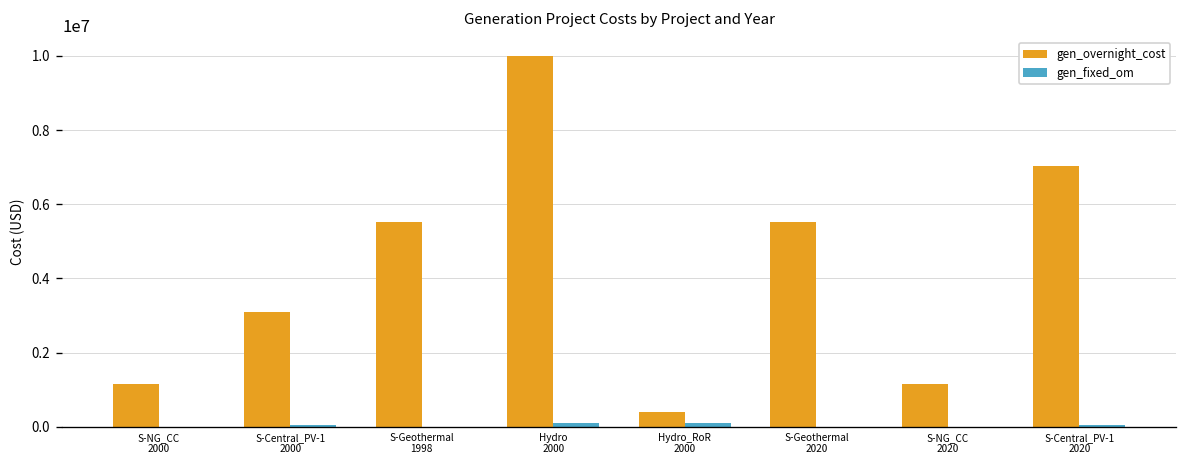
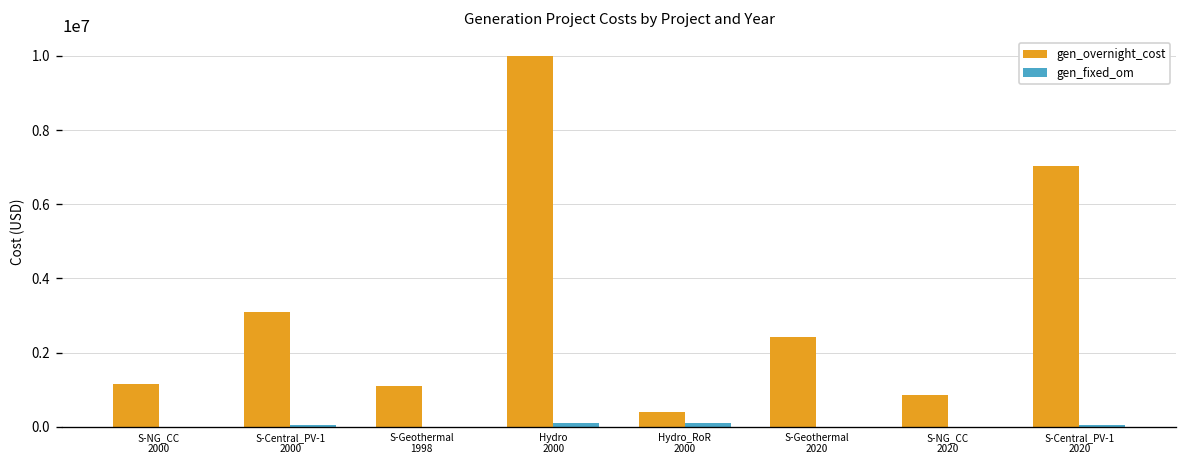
  {
    "gen_overnight_cost": {
      "S-NG_CC 2000": 1100000,
      "S-Central_PV-1 2000": 3100000,
-     "S-Geothermal 1998": 5500000,
+     "S-Geothermal 1998": 1100000,
      "Hydro 2000": 10000000,
      "Hydro_RoR 2000": 400000,
-     "S-Geothermal 2020": 5500000,
-     "S-NG_CC 2020": 1100000,
+     "S-Geothermal 2020": 2400000,
+     "S-NG_CC 2020": 900000,
      "S-Central_PV-1 2020": 7000000
    },
    "gen_fixed_om": {
      "S-Geothermal 1998": 0,
      "Hydro 2000": 100000,
      "Hydro_RoR 2000": 100000,
      "S-Geothermal 2020": 0
    }
  }
